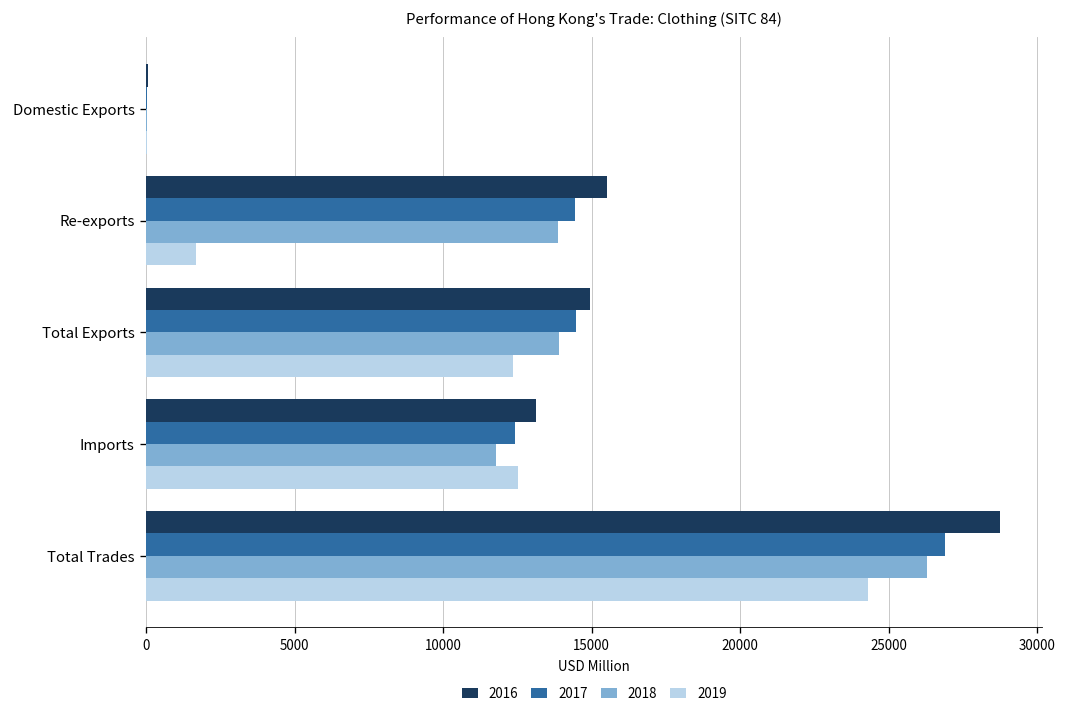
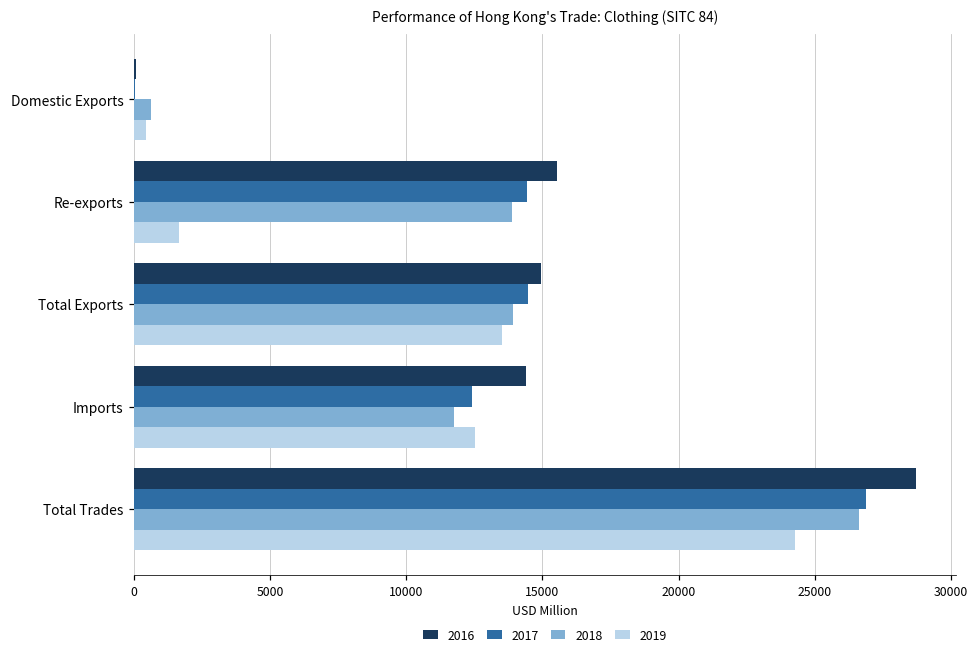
  {
    "2016": {
      "Re-exports": 15500,
      "Total Exports": 14900,
-     "Imports": 13100,
+     "Imports": 14400,
      "Total Trades": 28700
    },
    "2017": {
      "Re-exports": 14400,
      "Total Exports": 14500,
      "Imports": 12400,
      "Total Trades": 26900
    },
    "2018": {
-     "Domestic Exports": 0,
+     "Domestic Exports": 600,
      "Re-exports": 13900,
      "Total Exports": 13900,
      "Imports": 11800,
-     "Total Trades": 26300
+     "Total Trades": 26600
    },
    "2019": {
-     "Domestic Exports": 0,
+     "Domestic Exports": 400,
      "Re-exports": 1700,
-     "Total Exports": 12300,
+     "Total Exports": 13500,
      "Imports": 12500,
      "Total Trades": 24300
    }
  }
